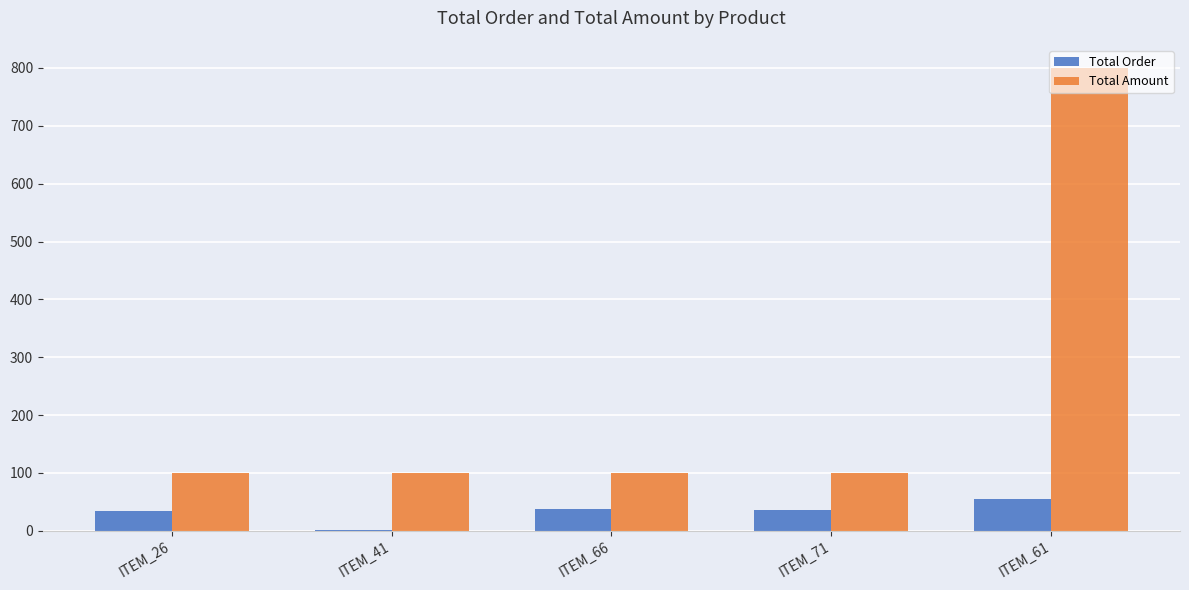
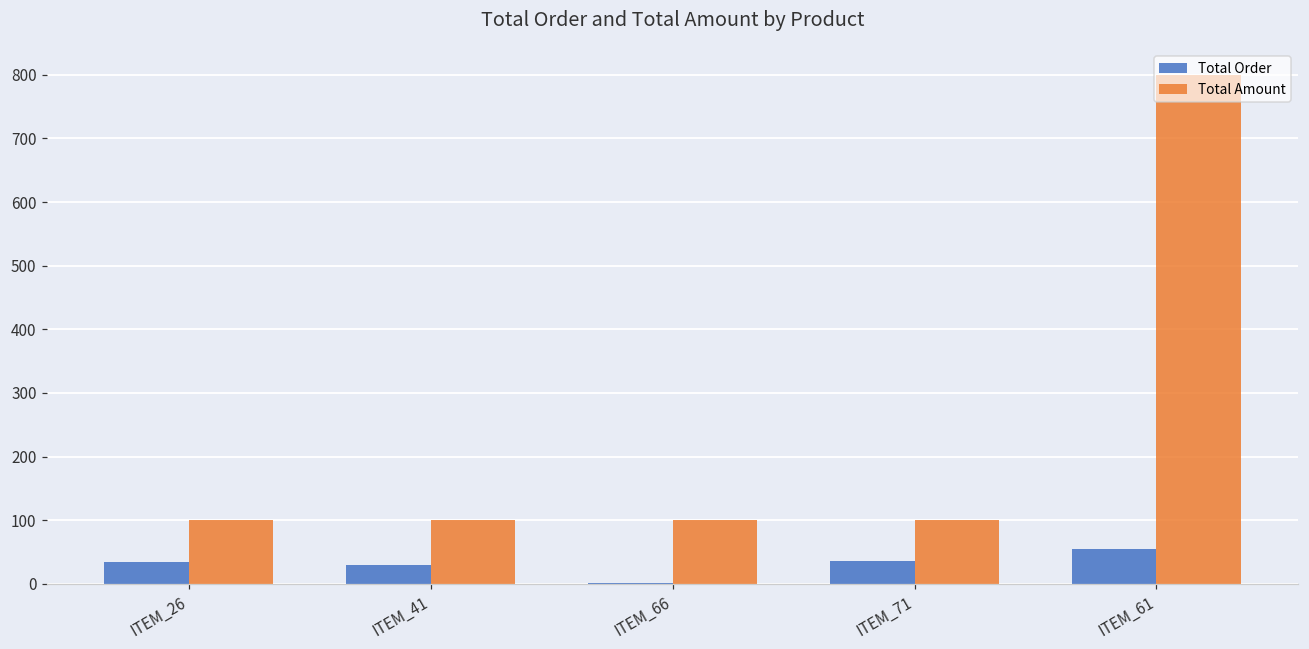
  {
    "Total Order": {
      "ITEM_26": 30,
-     "ITEM_41": 0,
-     "ITEM_66": 40,
+     "ITEM_41": 30,
+     "ITEM_66": 0,
      "ITEM_71": 40,
      "ITEM_61": 50
    },
    "Total Amount": {
      "ITEM_26": 100,
      "ITEM_41": 100,
      "ITEM_66": 100,
      "ITEM_71": 100
    }
  }
